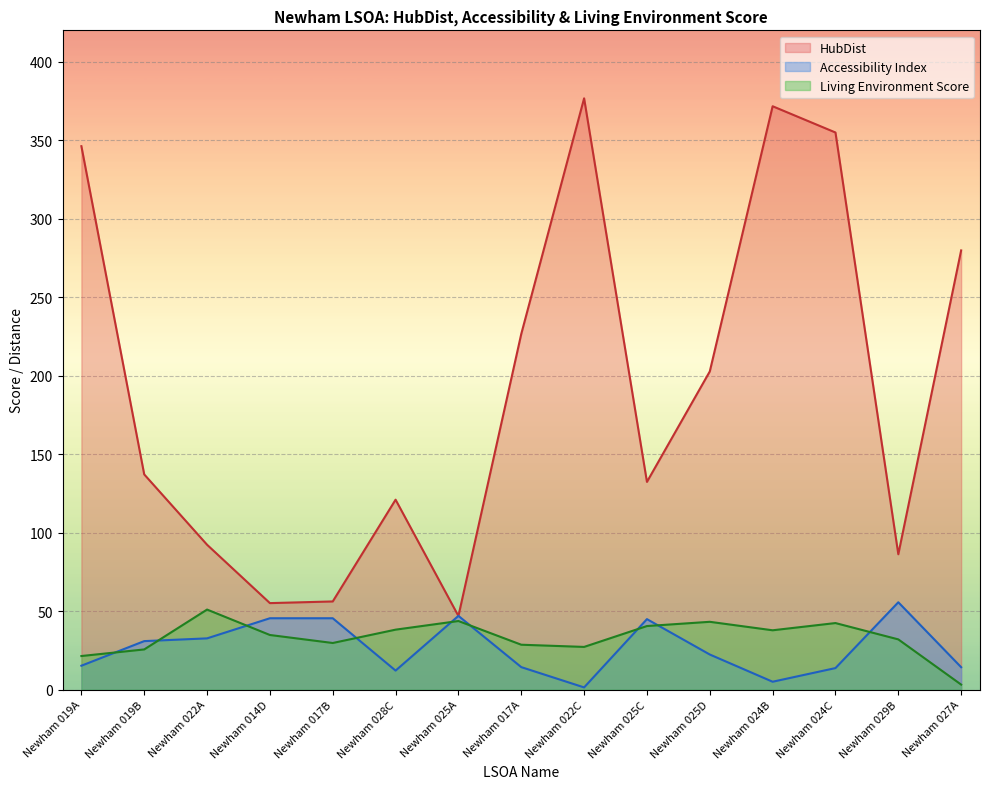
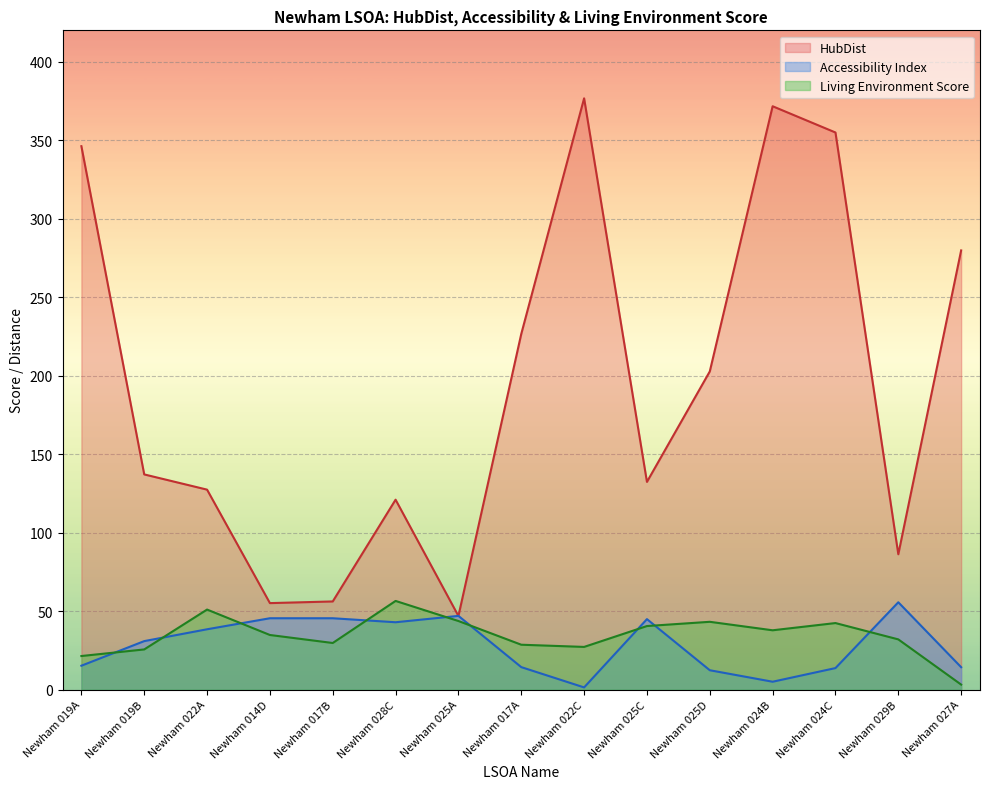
  {
    "HubDist": {
      "Newham 019A": 346,
      "Newham 019B": 137,
-     "Newham 022A": 92,
+     "Newham 022A": 127,
      "Newham 014D": 55,
      "Newham 017B": 56,
      "Newham 028C": 121,
      "Newham 017A": 227,
      "Newham 022C": 377,
      "Newham 025C": 132,
      "Newham 025D": 203,
      "Newham 024B": 372,
      "Newham 024C": 355,
      "Newham 029B": 86,
      "Newham 027A": 280
    },
    "Accessibility Index": {
      "Newham 019A": 15,
      "Newham 019B": 31,
-     "Newham 022A": 33,
+     "Newham 022A": 38,
      "Newham 014D": 45,
      "Newham 017B": 45,
-     "Newham 028C": 12,
+     "Newham 028C": 43,
      "Newham 017A": 14,
      "Newham 022C": 1,
      "Newham 025C": 45,
-     "Newham 025D": 22,
+     "Newham 025D": 12,
      "Newham 024B": 5,
      "Newham 024C": 14,
      "Newham 029B": 56,
      "Newham 027A": 14
    },
    "Living Environment Score": {
      "Newham 019A": 21,
      "Newham 019B": 26,
      "Newham 022A": 51,
      "Newham 014D": 35,
      "Newham 017B": 30,
-     "Newham 028C": 38,
+     "Newham 028C": 57,
      "Newham 025A": 44,
      "Newham 017A": 29,
      "Newham 022C": 27,
      "Newham 025C": 41,
      "Newham 025D": 43,
      "Newham 024B": 38,
      "Newham 024C": 42,
      "Newham 029B": 32,
      "Newham 027A": 3
    }
  }
